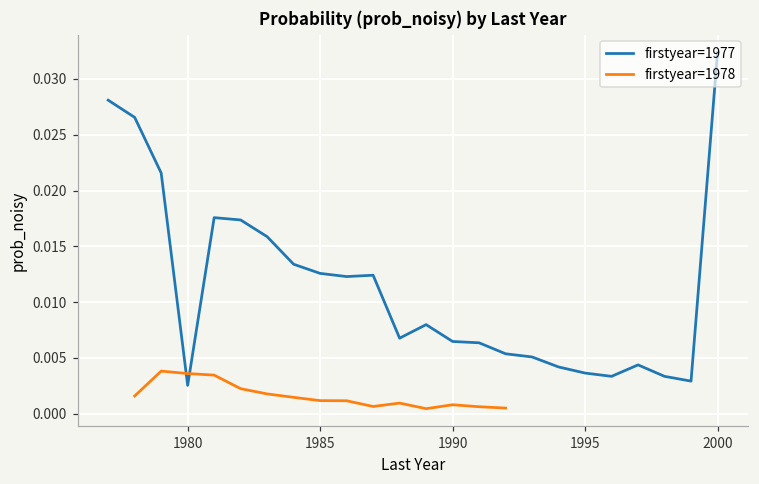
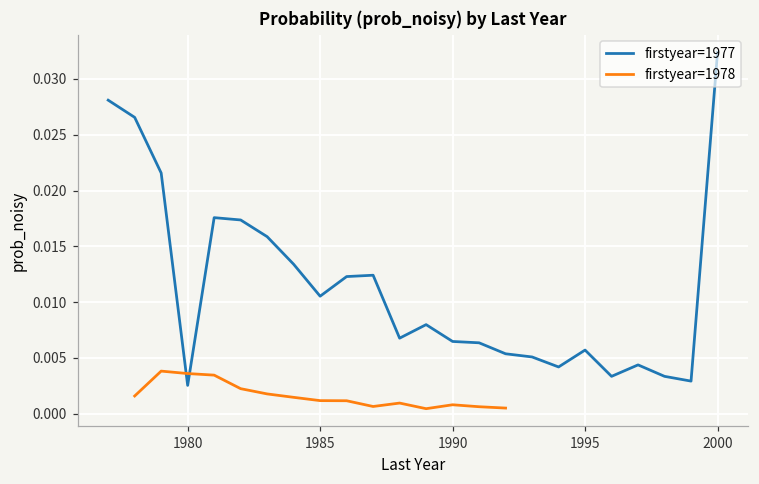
  {
    "firstyear=1977": {
      "1980": 0.0025,
-     "1985": 0.0126,
+     "1985": 0.0105,
      "1990": 0.0065,
-     "1995": 0.0036
+     "1995": 0.0057
    },
    "firstyear=1978": {
      "1980": 0.0036,
      "1985": 0.0012,
      "1990": 0.0008
    }
  }
